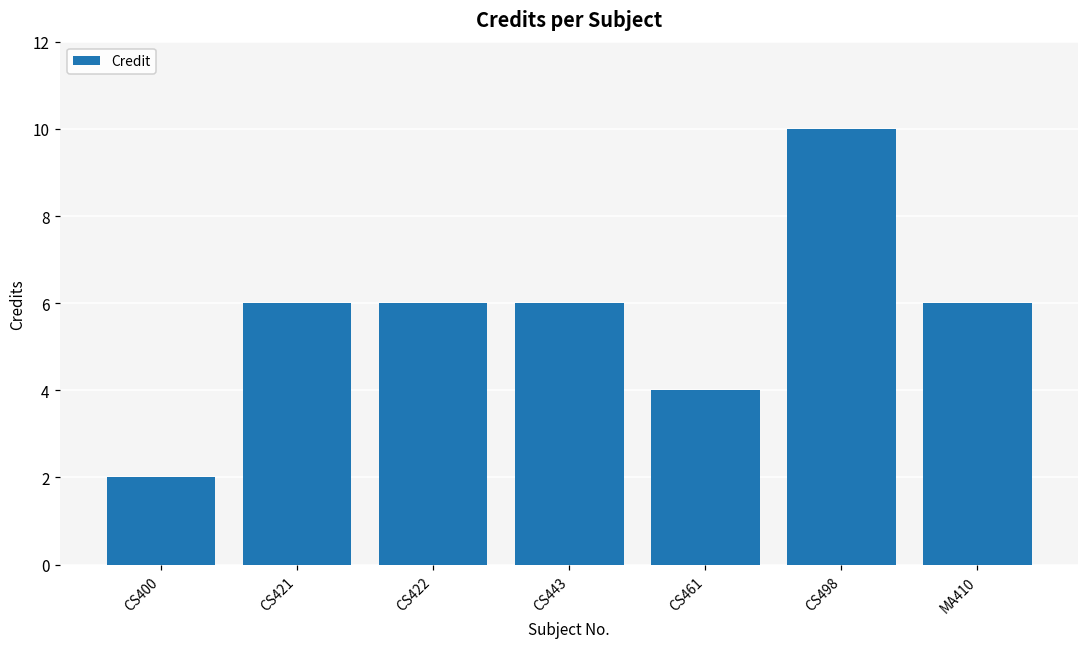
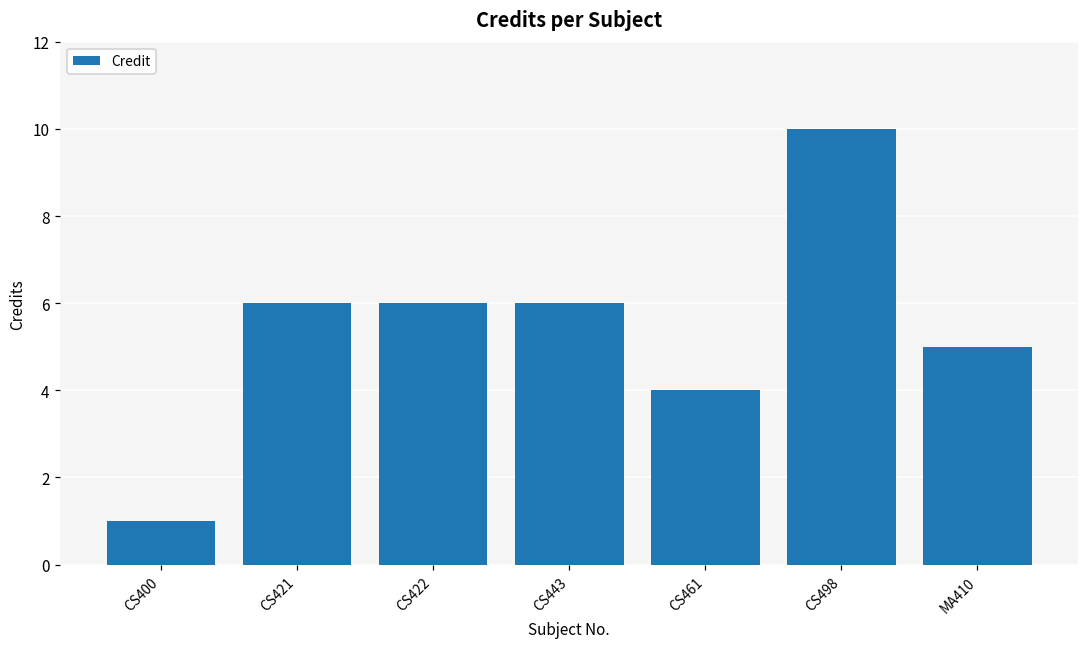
  {
-   "CS400": 2,
+   "CS400": 1,
    "CS421": 6,
    "CS422": 6,
    "CS443": 6,
    "CS461": 4,
    "CS498": 10,
-   "MA410": 6
+   "MA410": 5
  }
